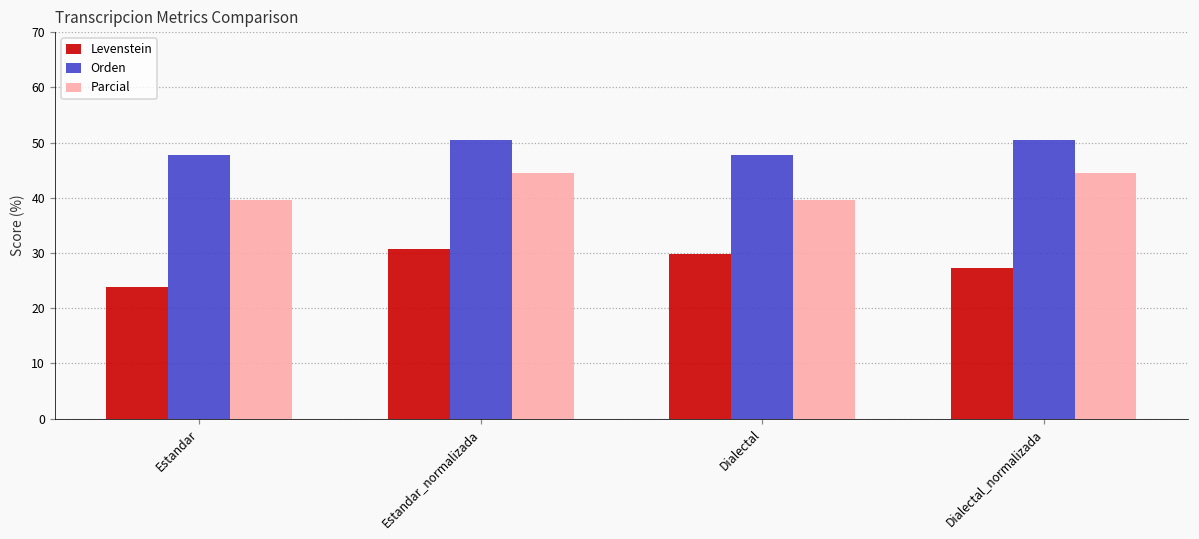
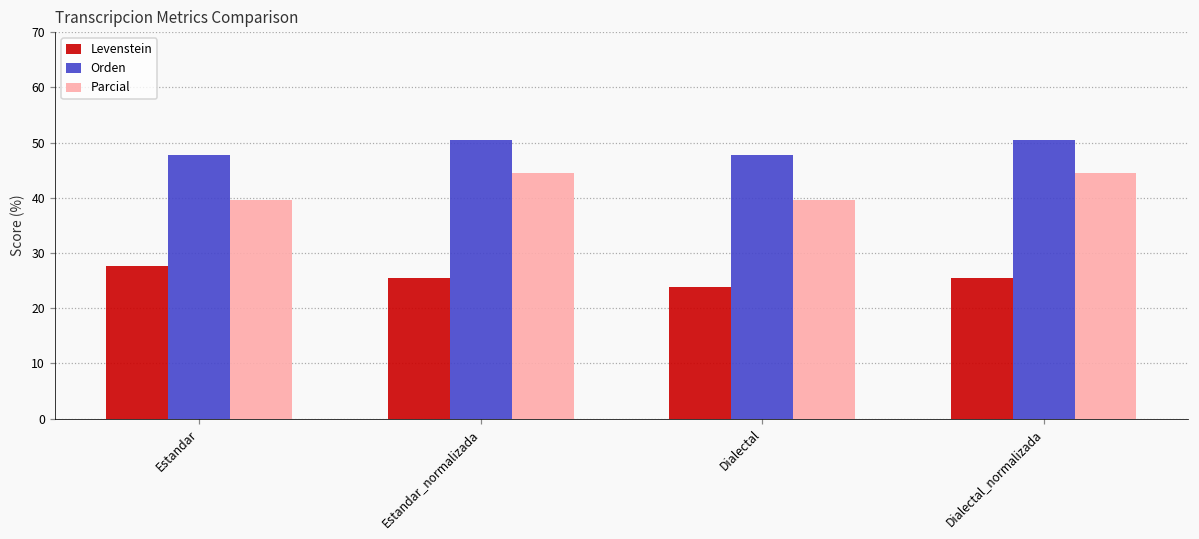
  {
    "Levenstein": {
-     "Estandar": 24,
-     "Estandar_normalizada": 31,
-     "Dialectal": 30,
-     "Dialectal_normalizada": 27
+     "Estandar": 28,
+     "Estandar_normalizada": 26,
+     "Dialectal": 24,
+     "Dialectal_normalizada": 26
    },
    "Orden": {
      "Estandar": 48,
      "Estandar_normalizada": 51,
      "Dialectal": 48,
      "Dialectal_normalizada": 51
    },
    "Parcial": {
      "Estandar": 40,
      "Estandar_normalizada": 44,
      "Dialectal": 40,
      "Dialectal_normalizada": 44
    }
  }
